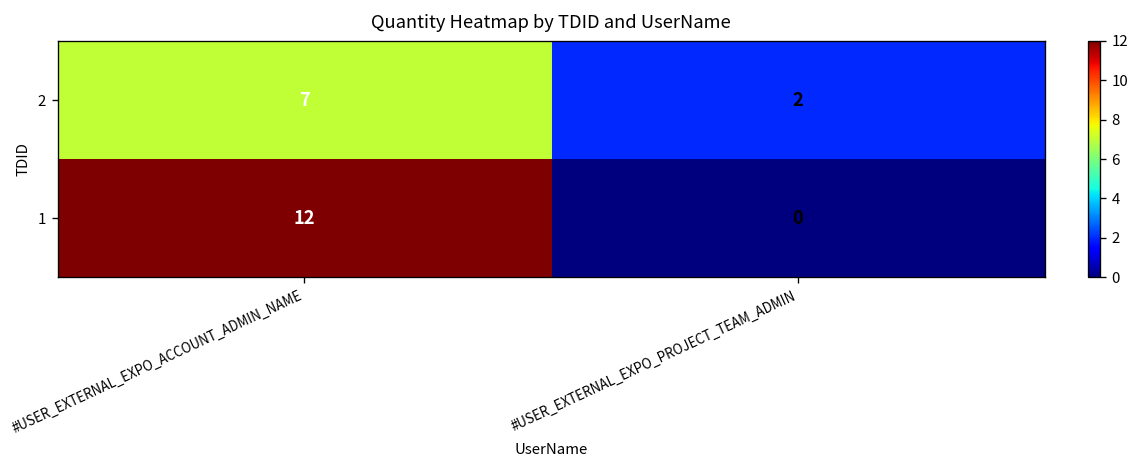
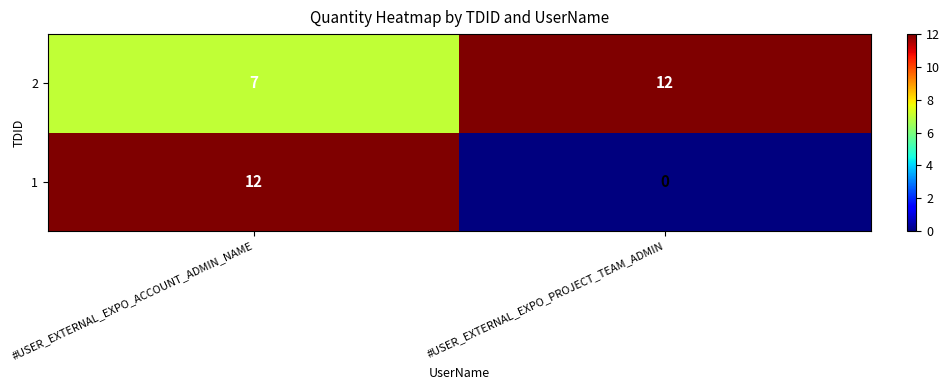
  {
    "2": {
      "#USER_EXTERNAL_EXPO_ACCOUNT_ADMIN_NAME": 7,
-     "#USER_EXTERNAL_EXPO_PROJECT_TEAM_ADMIN": 2
+     "#USER_EXTERNAL_EXPO_PROJECT_TEAM_ADMIN": 12
    },
    "1": {
      "#USER_EXTERNAL_EXPO_ACCOUNT_ADMIN_NAME": 12,
      "#USER_EXTERNAL_EXPO_PROJECT_TEAM_ADMIN": 0
    }
  }
